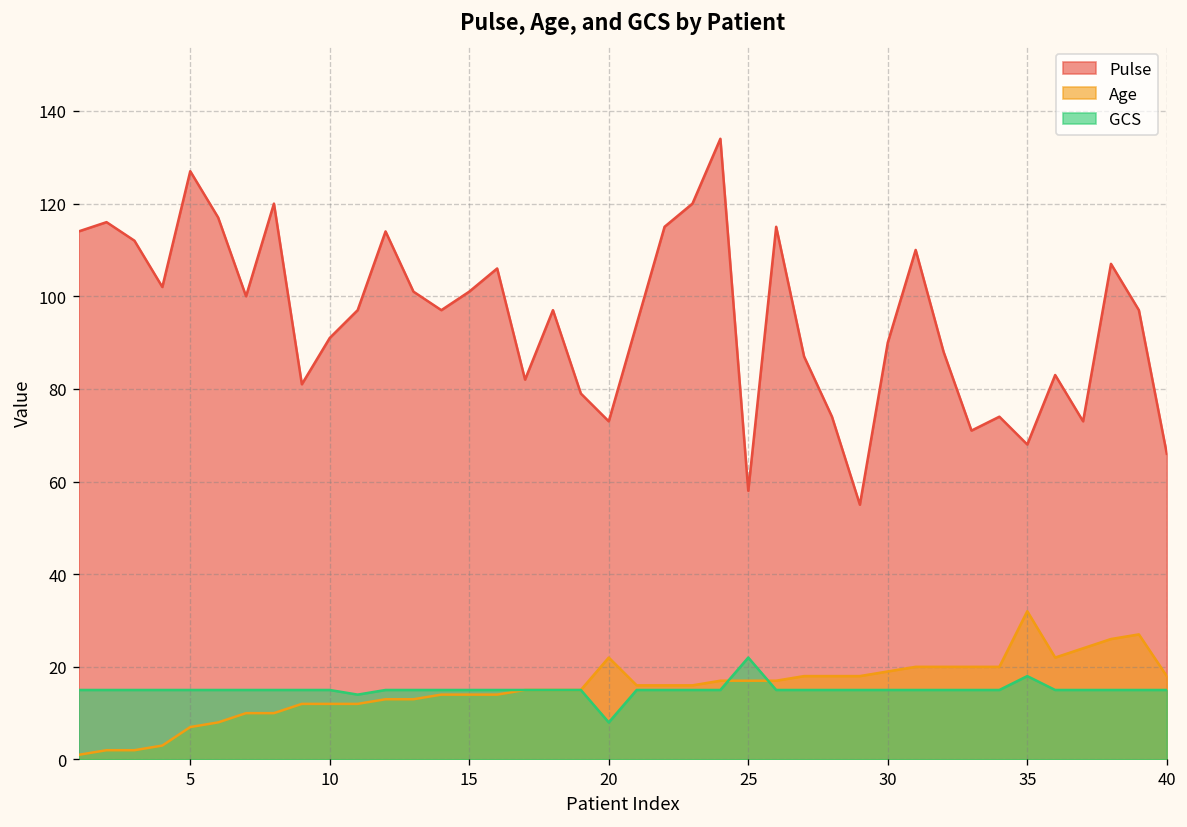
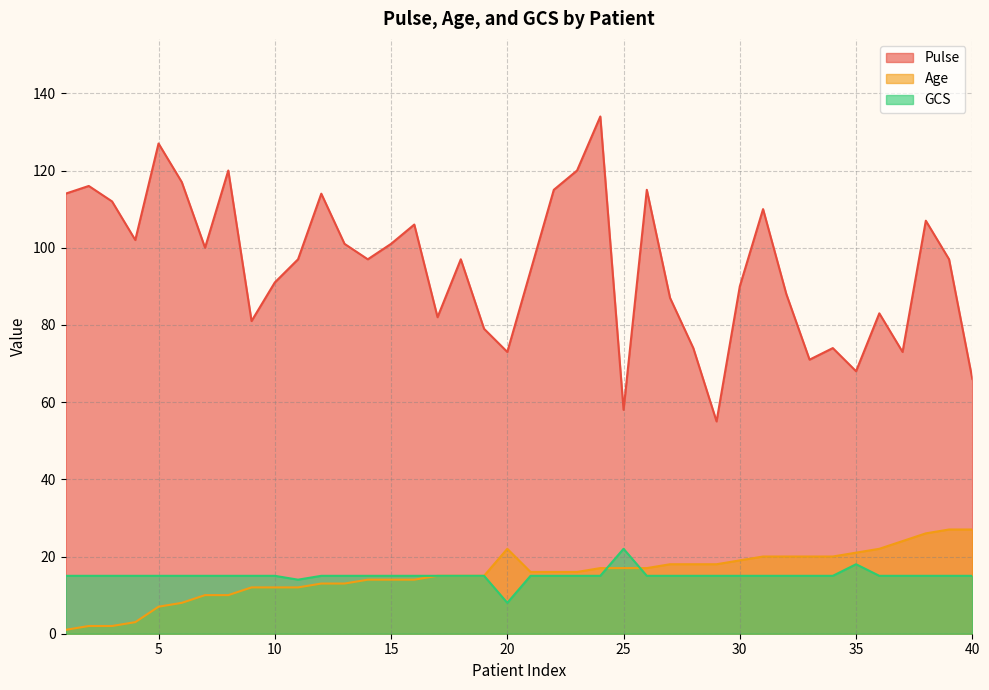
  {
    "Pulse": {
      "5": 127,
      "10": 91,
      "15": 101,
      "20": 73,
      "25": 58,
      "30": 90,
      "35": 68,
      "40": 66
    },
    "Age": {
      "5": 7,
      "10": 12,
      "15": 14,
      "20": 22,
      "25": 17,
      "30": 19,
-     "35": 32,
-     "40": 18
+     "35": 21,
+     "40": 27
    },
    "GCS": {
      "5": 15,
      "10": 15,
      "15": 15,
      "20": 8,
      "25": 22,
      "30": 15,
      "35": 18,
      "40": 15
    }
  }
